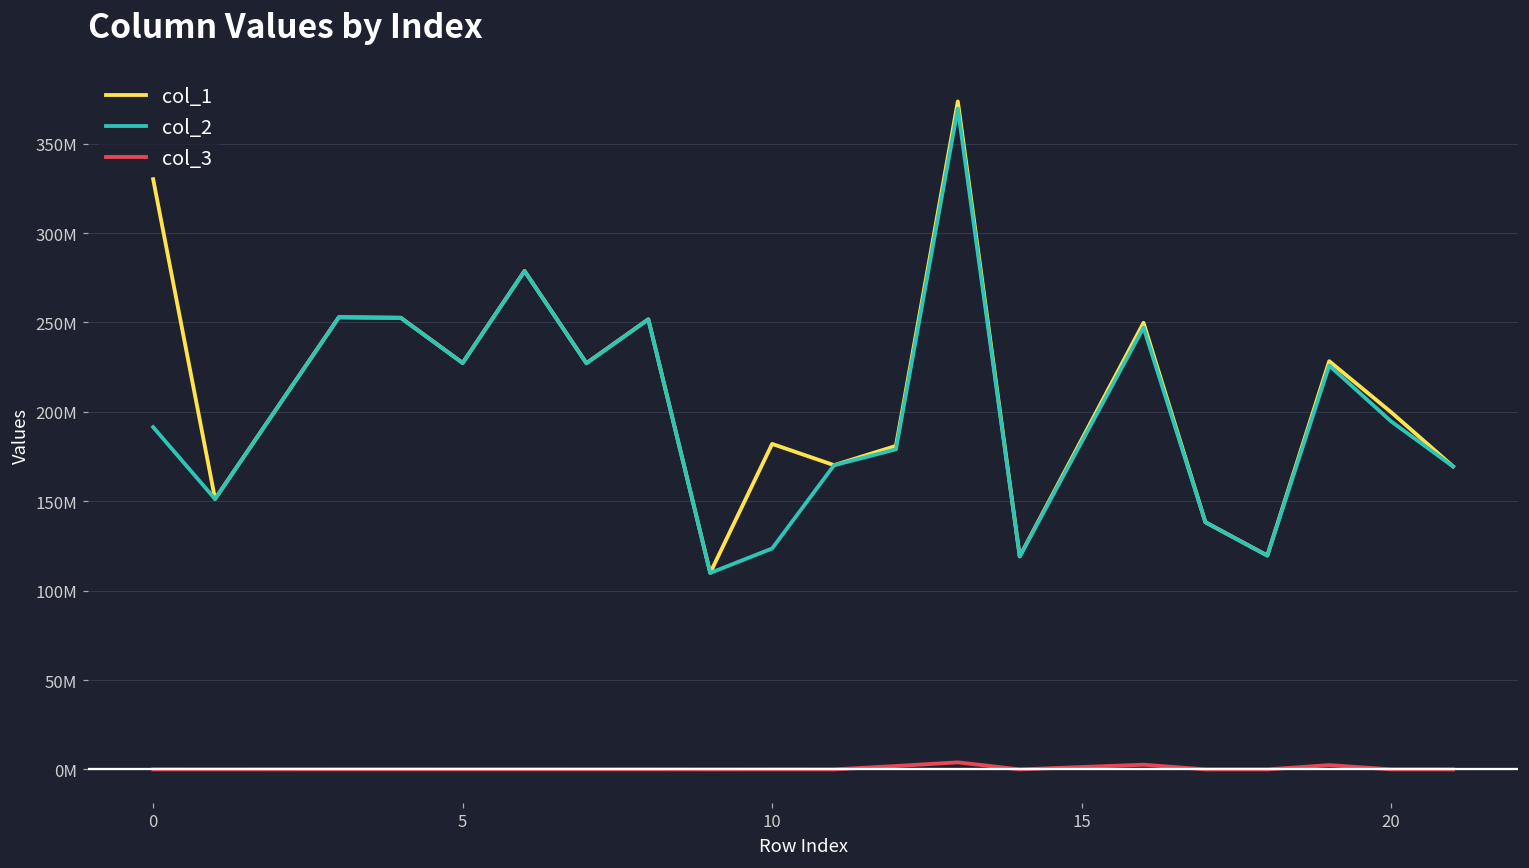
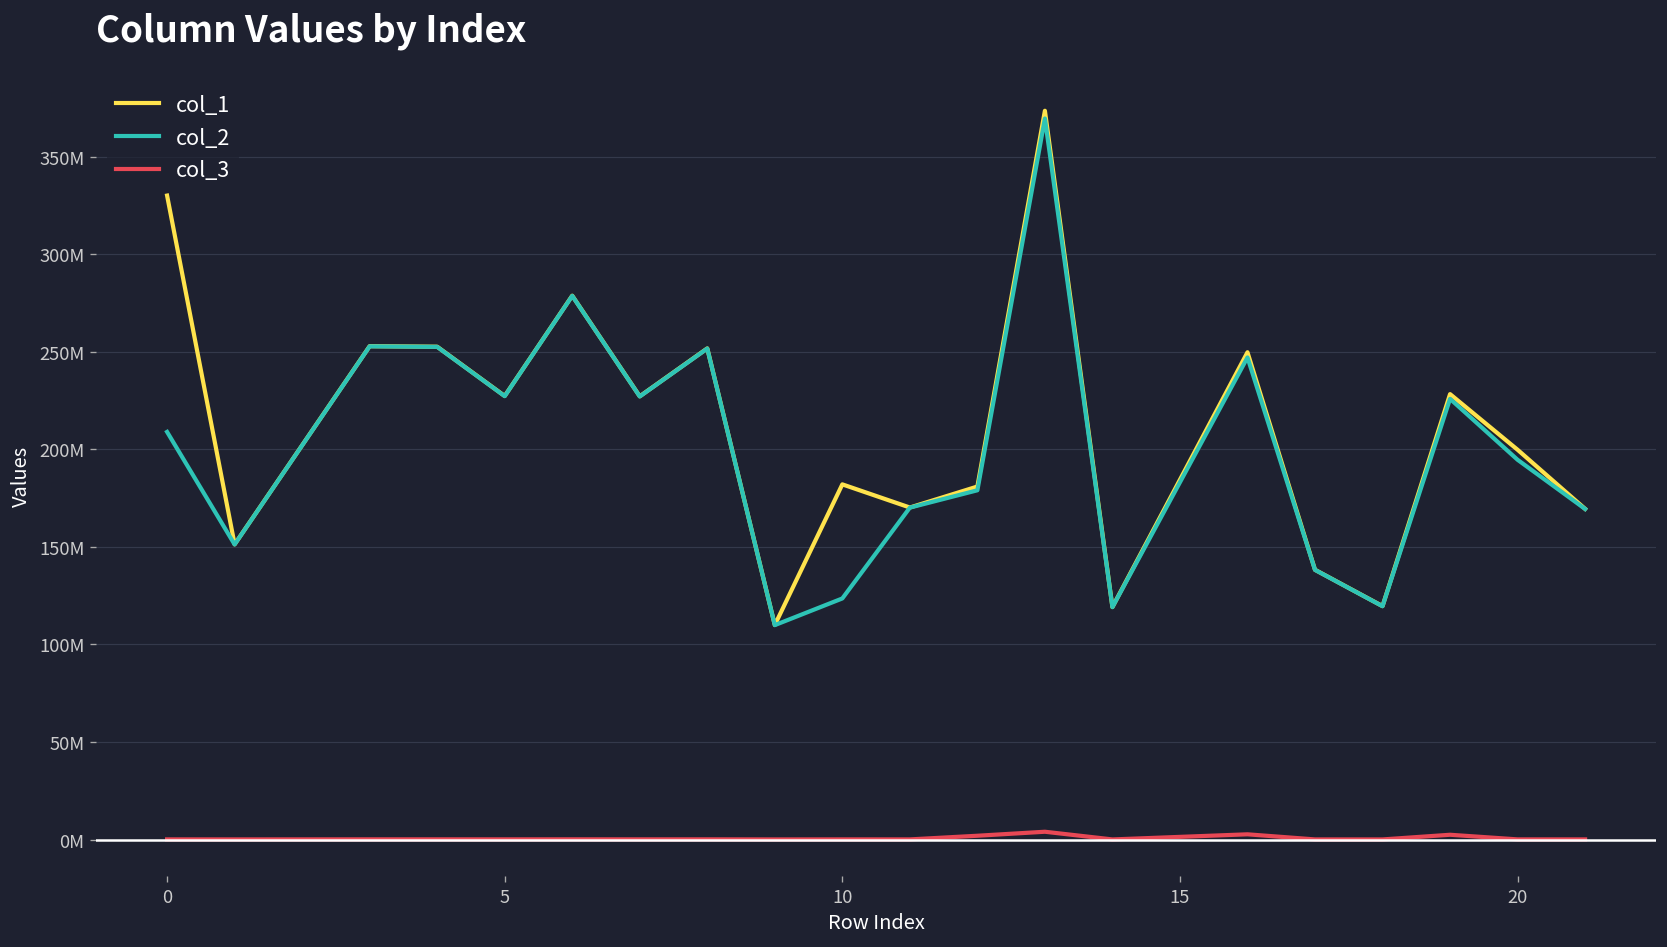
  {
    "col_1": {
      "0": 330000000,
      "10": 182000000,
      "20": 200000000
    },
    "col_2": {
-     "0": 191000000,
+     "0": 209000000,
      "10": 124000000,
      "20": 195000000
    },
    "col_3": {
      "0": 0,
      "5": 0,
      "10": 0,
      "20": 0
    }
  }
